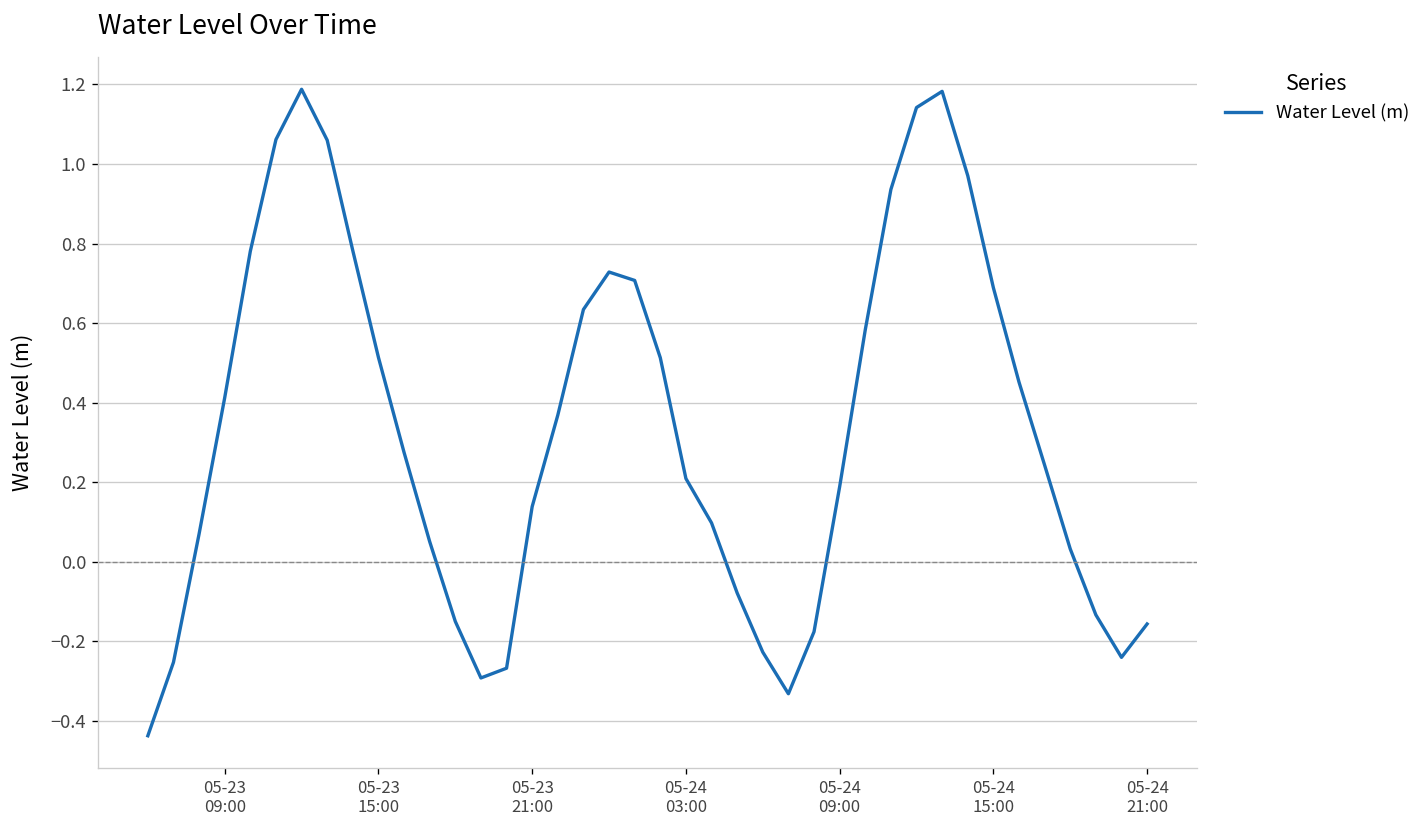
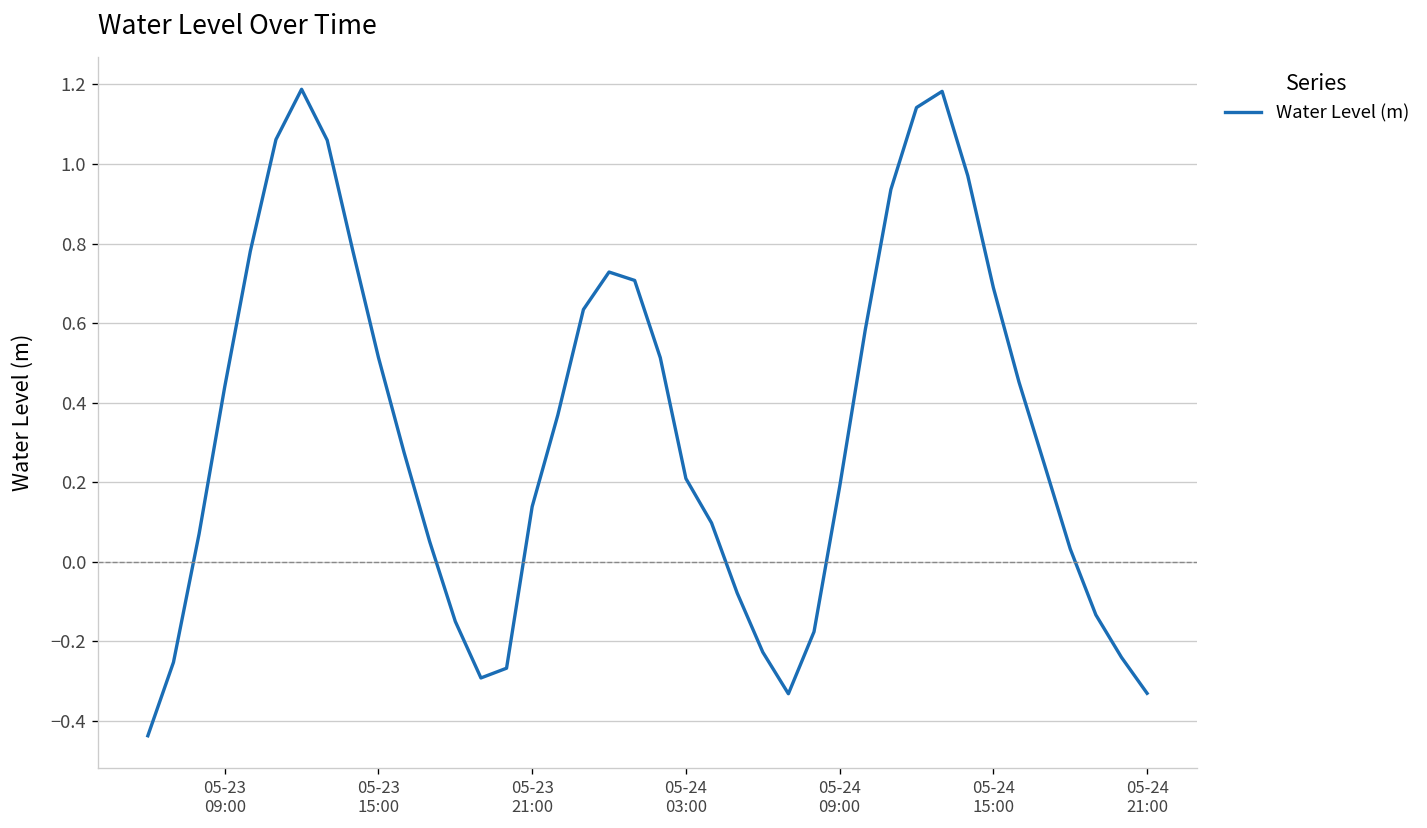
  {
-   "05-23 09:00": 0.41,
+   "05-23 09:00": 0.44,
    "05-23 15:00": 0.51,
    "05-23 21:00": 0.14,
    "05-24 03:00": 0.21,
    "05-24 09:00": 0.19,
    "05-24 15:00": 0.69,
-   "05-24 21:00": -0.16
+   "05-24 21:00": -0.33
  }
